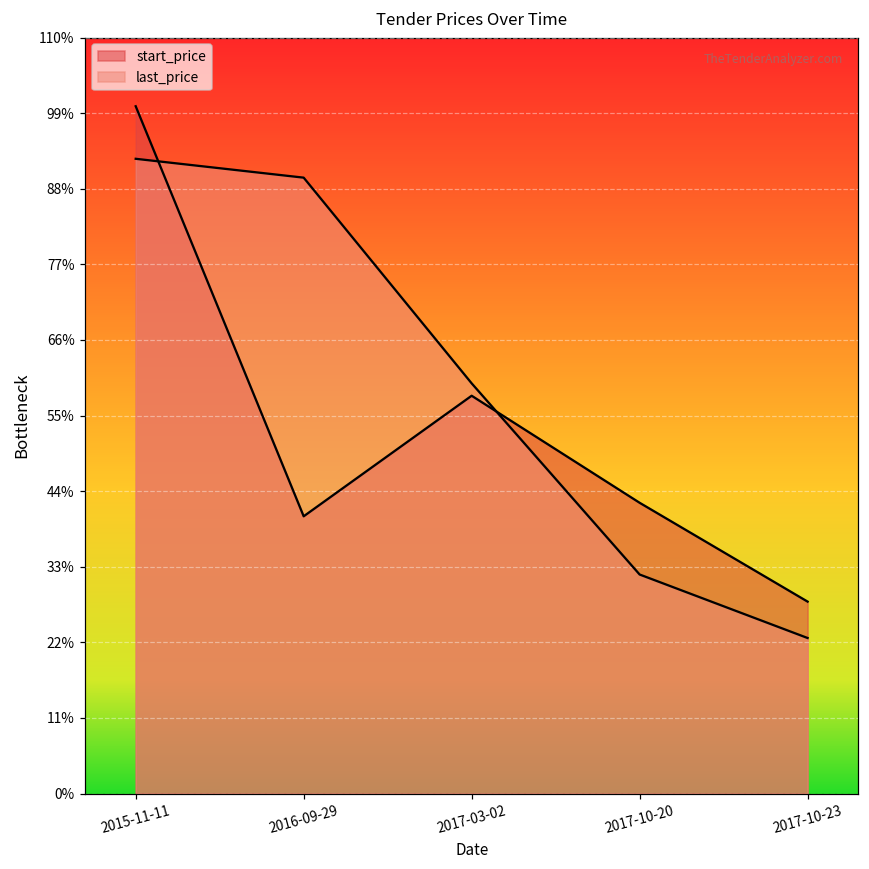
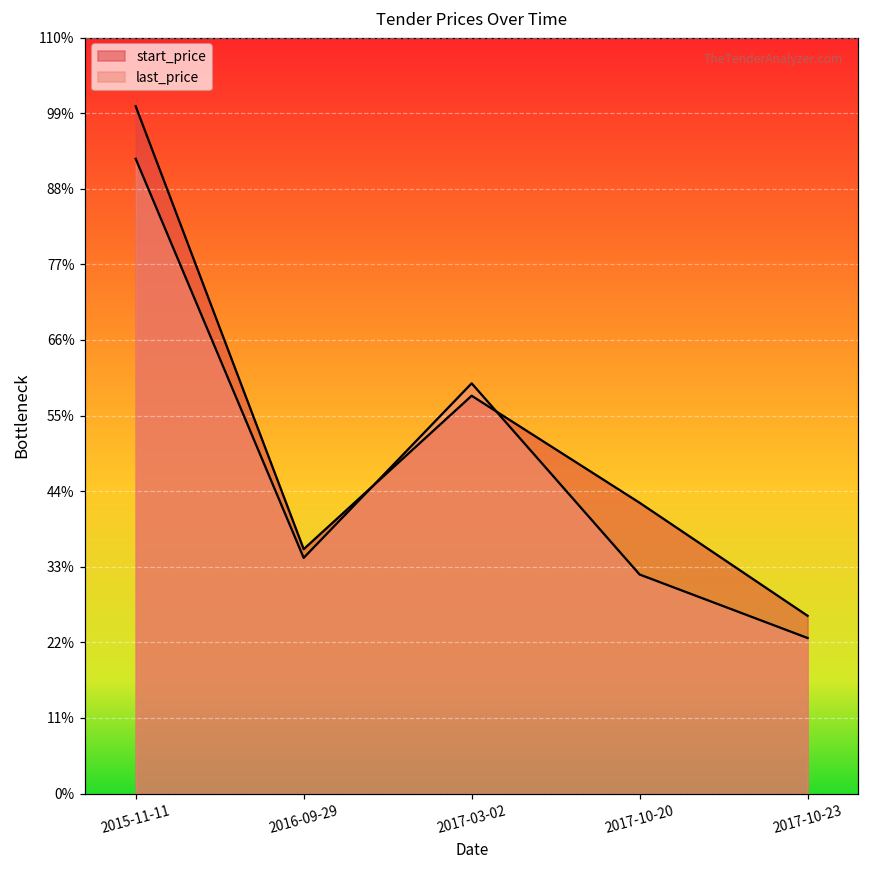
  {
    "start_price": {
      "2015-11-11": "100%",
-     "2016-09-29": "40%",
+     "2016-09-29": "36%",
      "2017-03-02": "58%",
      "2017-10-20": "42%",
-     "2017-10-23": "28%"
+     "2017-10-23": "26%"
    },
    "last_price": {
      "2015-11-11": "92%",
-     "2016-09-29": "90%",
+     "2016-09-29": "34%",
      "2017-03-02": "60%",
      "2017-10-20": "32%",
      "2017-10-23": "23%"
    }
  }
